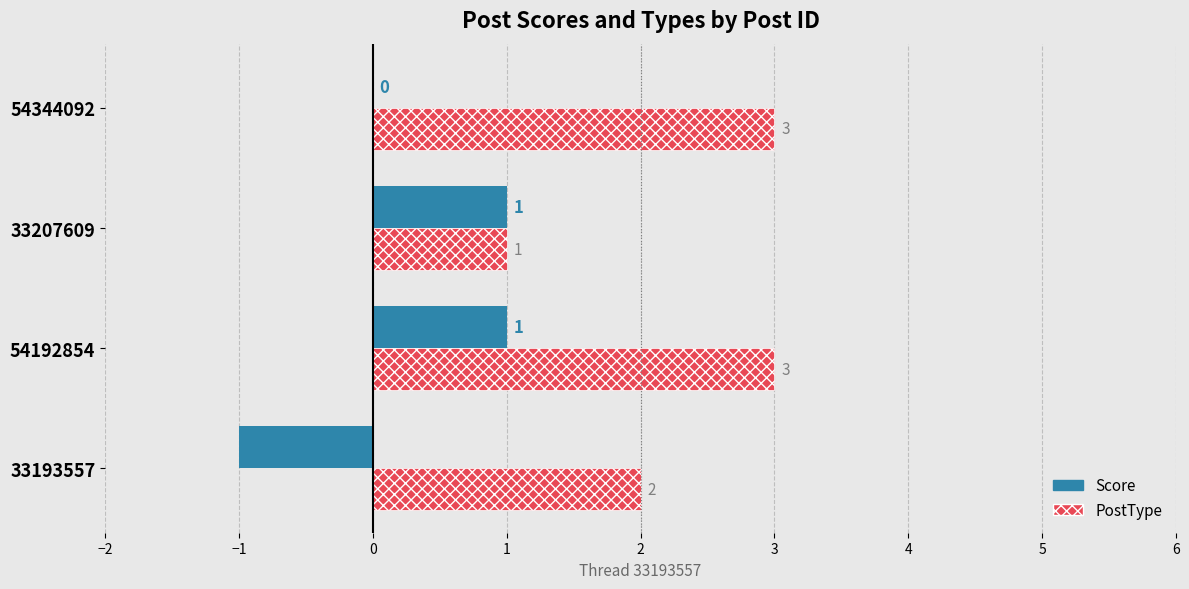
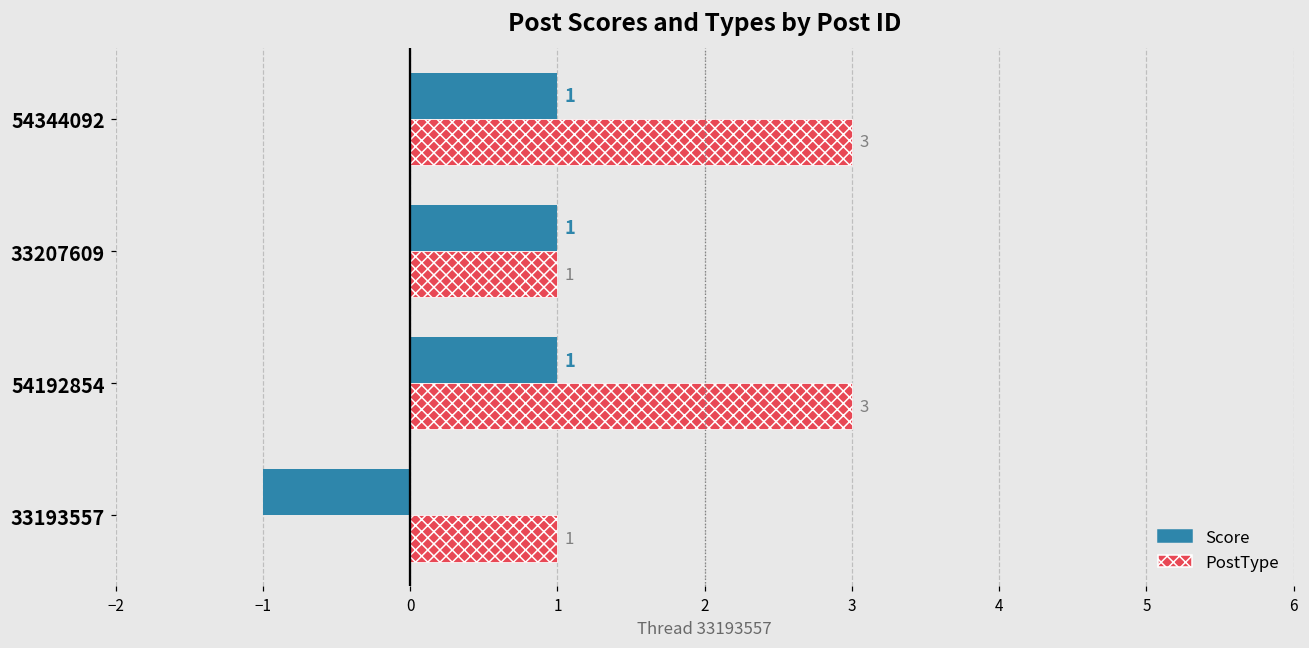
  {
    "Score": {
-     "54344092": 0,
+     "54344092": 1,
      "33207609": 1,
      "54192854": 1
    },
    "PostType": {
      "54344092": 3,
      "33207609": 1,
      "54192854": 3,
-     "33193557": 2
+     "33193557": 1
    }
  }
